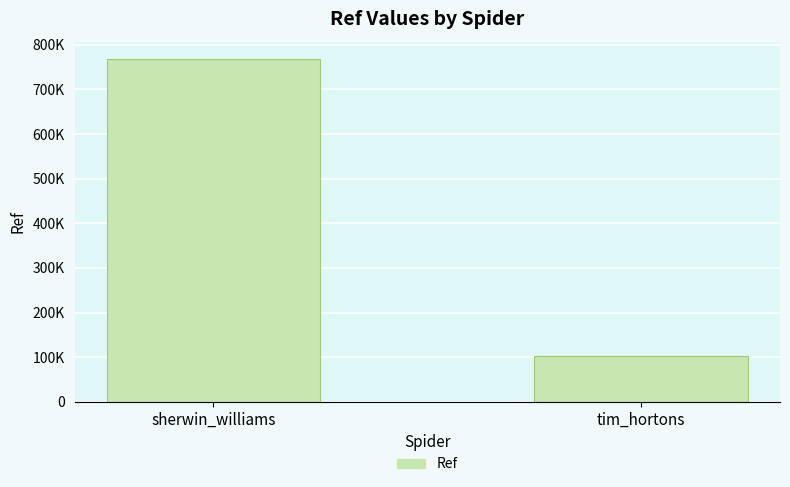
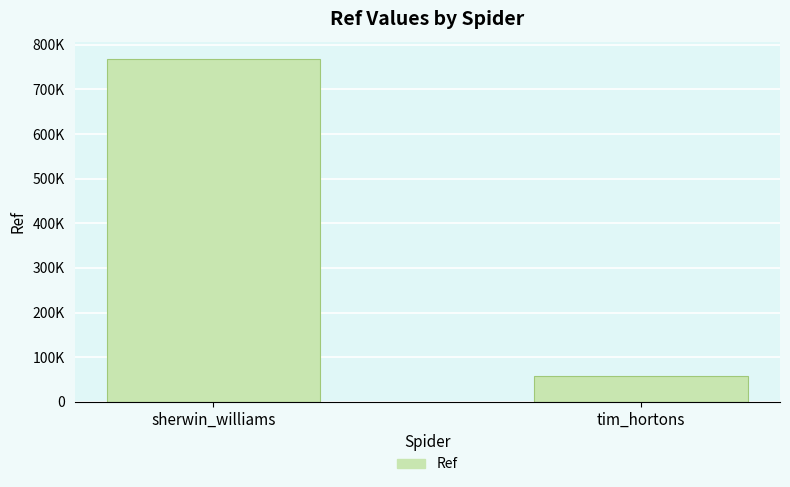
  {
    "sherwin_williams": 770000,
-   "tim_hortons": 100000
+   "tim_hortons": 60000
  }
